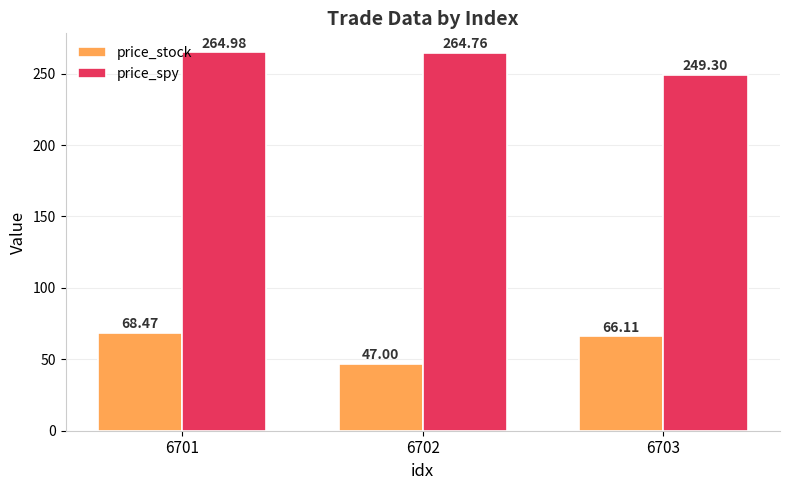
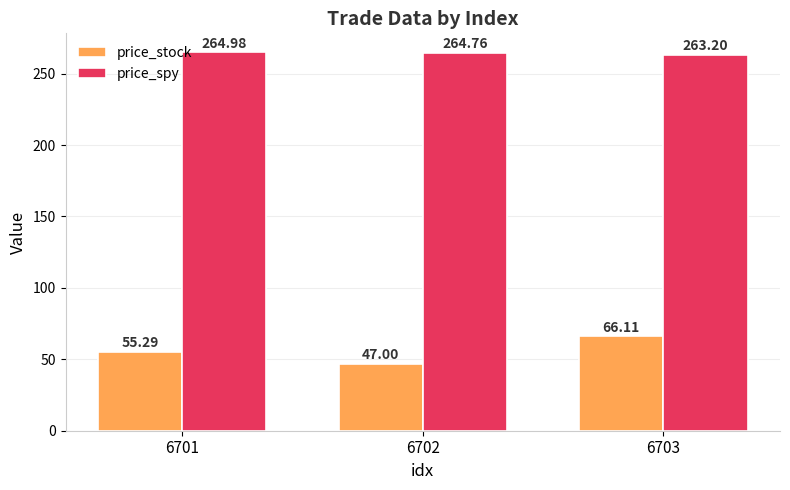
  {
    "price_stock": {
-     "6701": 68.47,
+     "6701": 55.29,
      "6702": 47.00,
      "6703": 66.11
    },
    "price_spy": {
      "6701": 264.98,
      "6702": 264.76,
-     "6703": 249.30
+     "6703": 263.20
    }
  }
